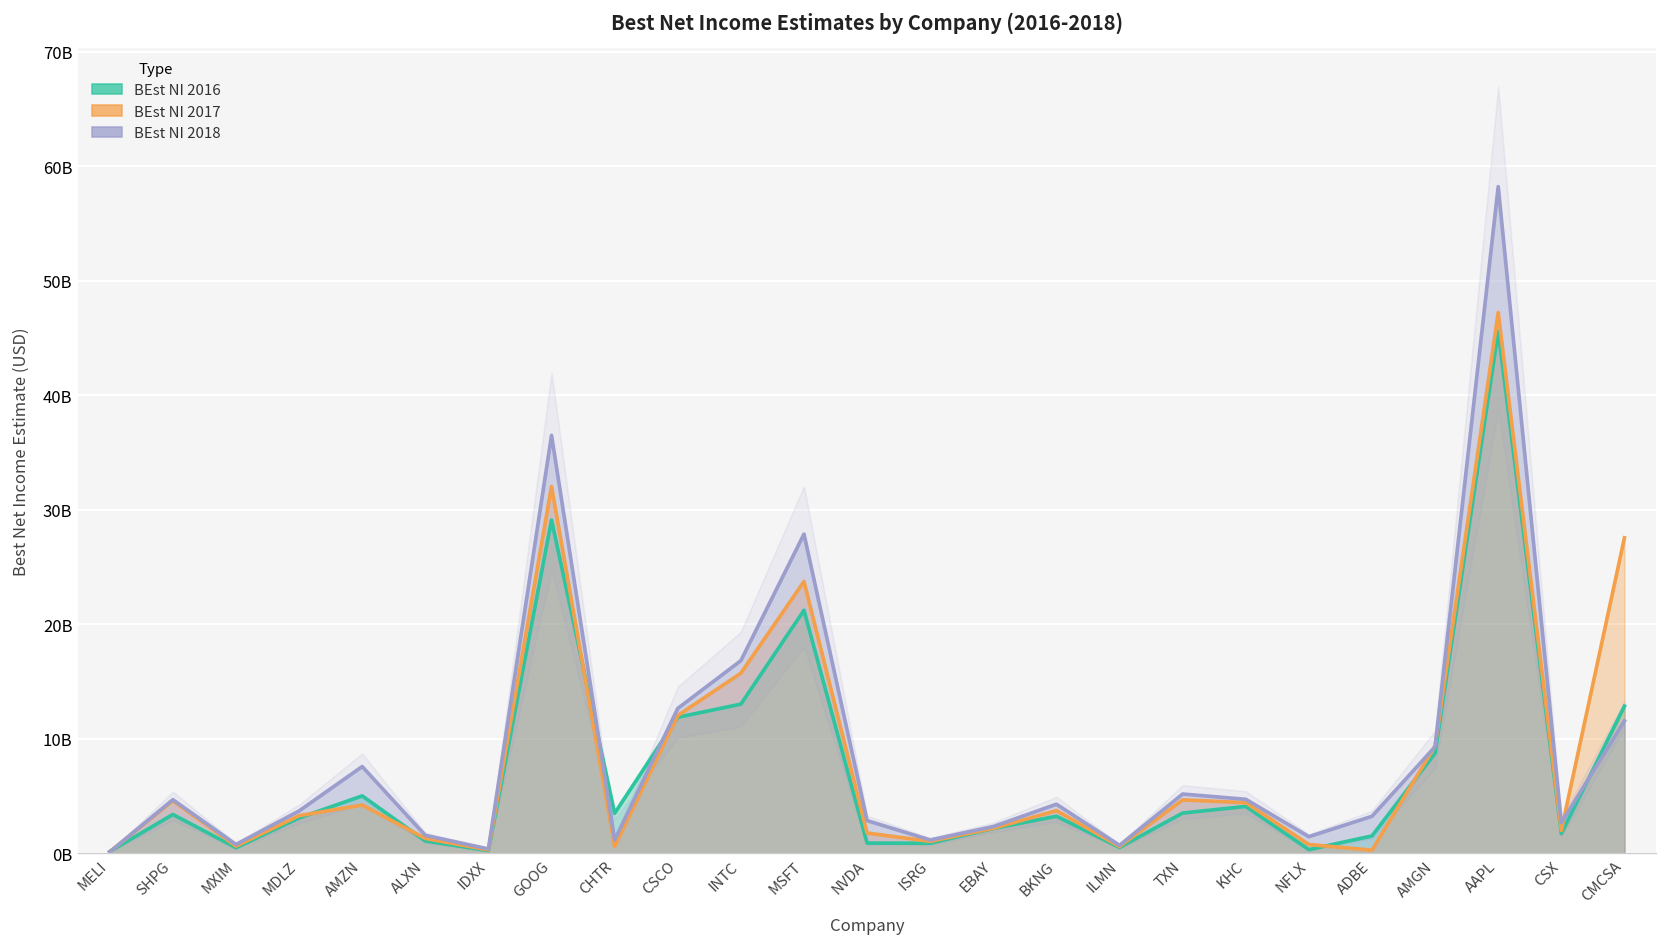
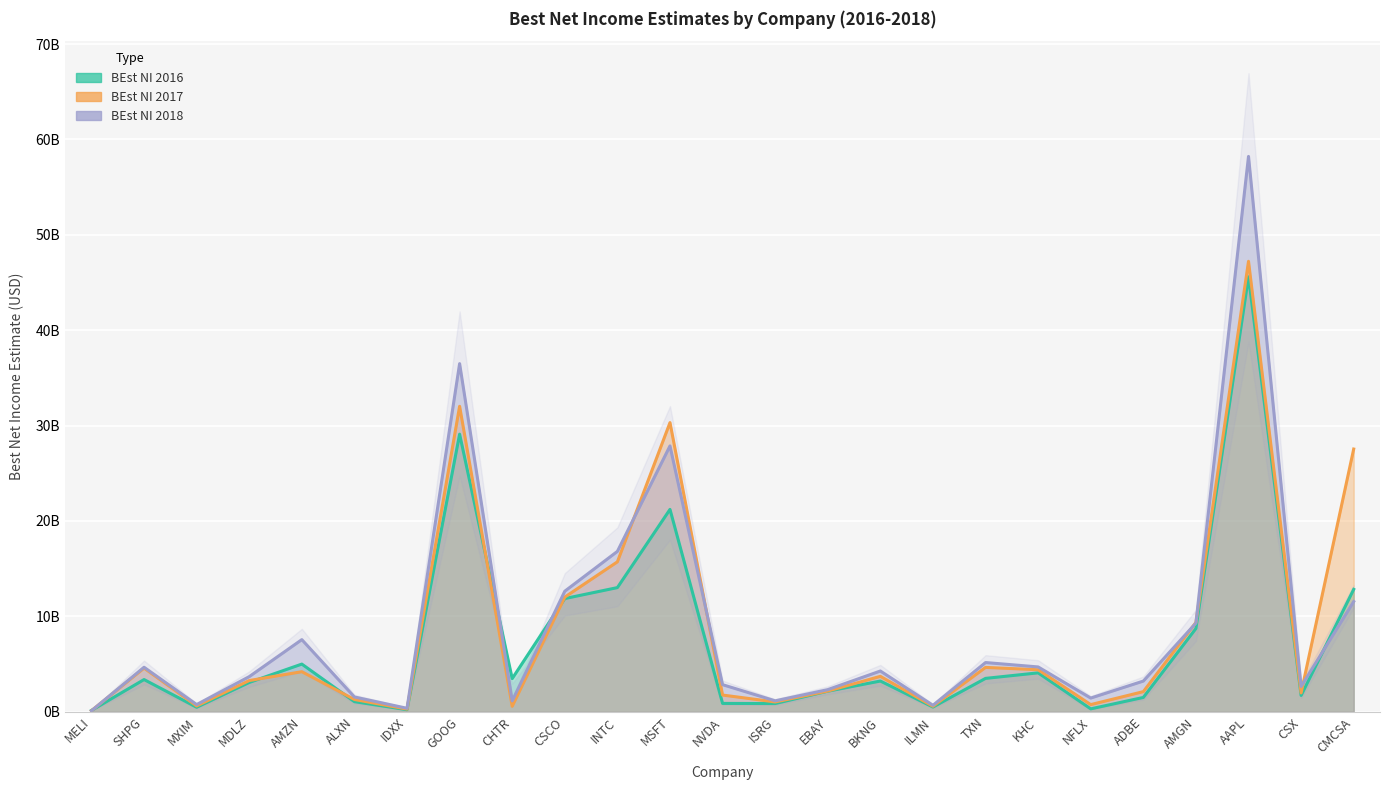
  {
    "BEst NI 2016": {
      "SHPG": 3000000000,
      "AMZN": 5000000000,
      "GOOG": 29000000000,
      "CHTR": 3000000000,
      "INTC": 13000000000,
      "MSFT": 21000000000,
      "NVDA": 1000000000,
      "BKNG": 3000000000,
      "TXN": 3000000000,
      "KHC": 4000000000,
      "NFLX": 0,
      "ADBE": 2000000000,
      "AMGN": 9000000000,
      "AAPL": 46000000000,
      "CMCSA": 13000000000
    },
    "BEst NI 2017": {
      "AMZN": 4000000000,
      "GOOG": 32000000000,
      "CHTR": 1000000000,
      "INTC": 16000000000,
-     "MSFT": 24000000000,
+     "MSFT": 30000000000,
      "NVDA": 2000000000,
      "BKNG": 4000000000,
      "TXN": 5000000000,
      "KHC": 4000000000,
      "NFLX": 1000000000,
-     "ADBE": 0,
+     "ADBE": 2000000000,
      "AAPL": 47000000000,
      "CMCSA": 28000000000
    }
  }
